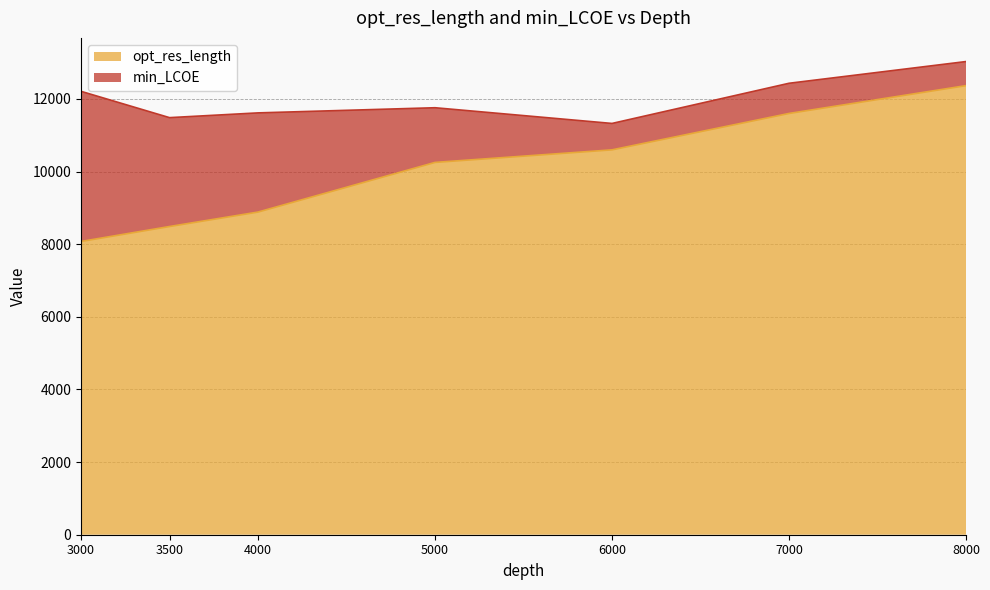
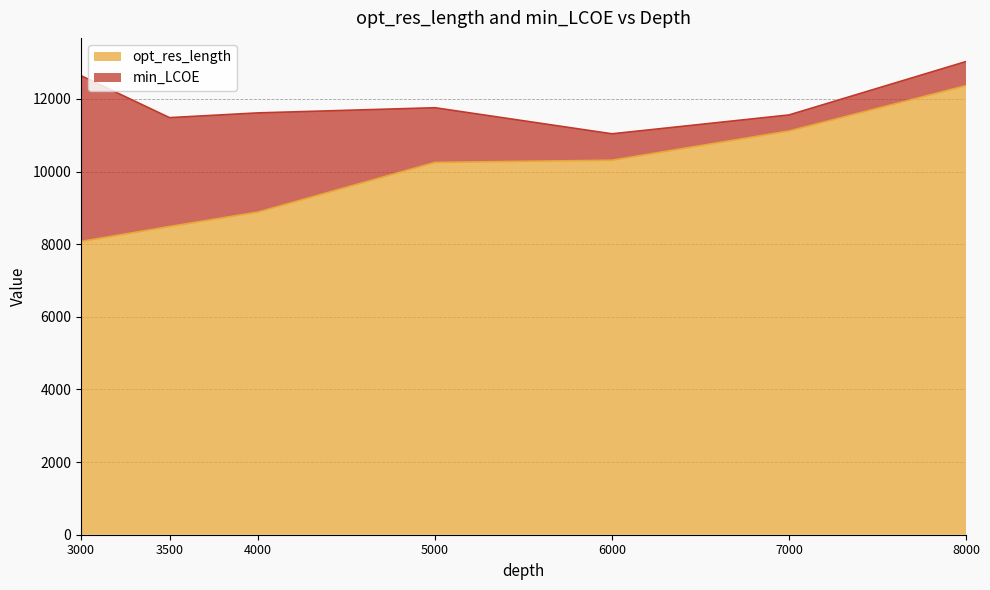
  {
    "opt_res_length": {
      "3000": 8100,
      "3500": 8500,
      "4000": 8900,
      "5000": 10300,
-     "6000": 10600,
-     "7000": 11600,
+     "6000": 10300,
+     "7000": 11100,
      "8000": 12400
    },
    "min_LCOE": {
-     "3000": 4100,
+     "3000": 4600,
      "3500": 3000,
      "4000": 2700,
      "5000": 1500,
      "6000": 700,
-     "7000": 800,
+     "7000": 400,
      "8000": 700
    }
  }
